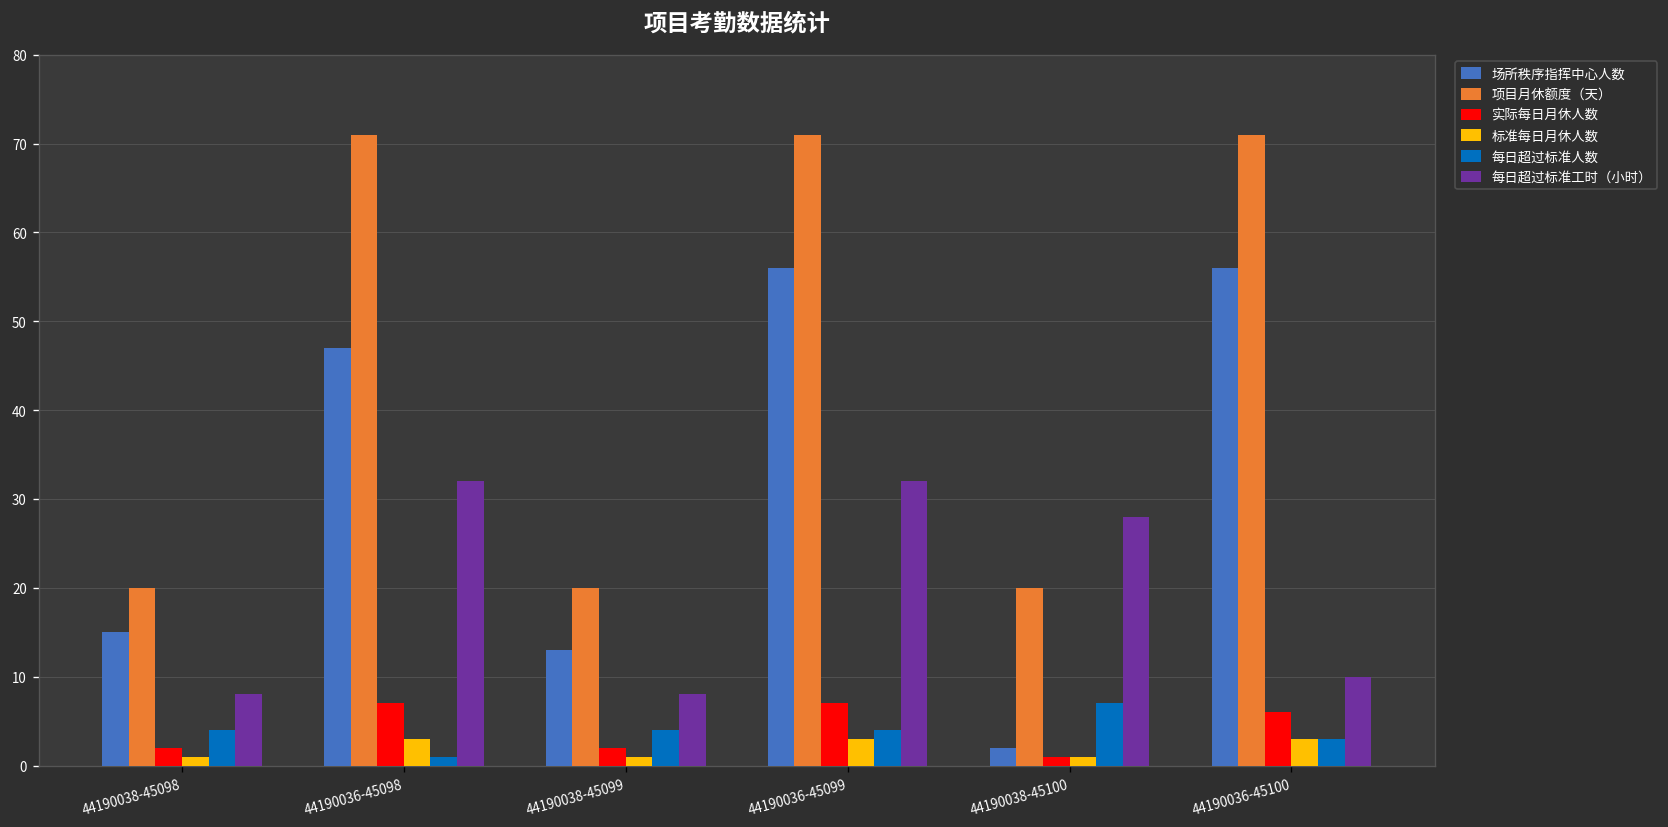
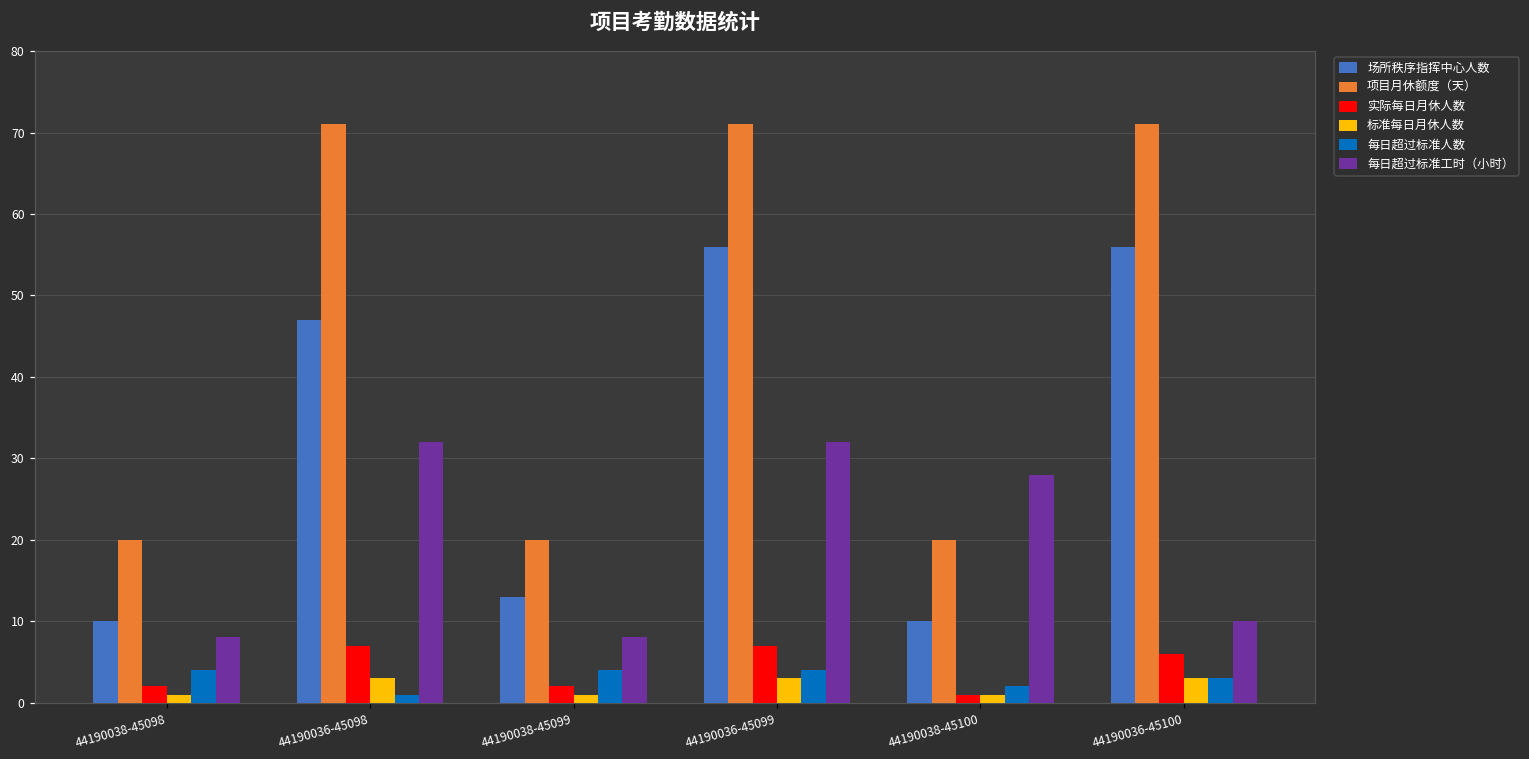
  {
    "场所秩序指挥中心人数": {
-     "44190038-45098": 15,
+     "44190038-45098": 10,
      "44190036-45098": 47,
      "44190038-45099": 13,
      "44190036-45099": 56,
-     "44190038-45100": 2,
+     "44190038-45100": 10,
      "44190036-45100": 56
    },
    "项目月休额度（天）": {
      "44190038-45098": 20,
      "44190036-45098": 71,
      "44190038-45099": 20,
      "44190036-45099": 71,
      "44190038-45100": 20,
      "44190036-45100": 71
    },
    "实际每日月休人数": {
      "44190038-45098": 2,
      "44190036-45098": 7,
      "44190038-45099": 2,
      "44190036-45099": 7,
      "44190038-45100": 1,
      "44190036-45100": 6
    },
    "标准每日月休人数": {
      "44190038-45098": 1,
      "44190036-45098": 3,
      "44190038-45099": 1,
      "44190036-45099": 3,
      "44190038-45100": 1,
      "44190036-45100": 3
    },
    "每日超过标准人数": {
      "44190038-45098": 4,
      "44190036-45098": 1,
      "44190038-45099": 4,
      "44190036-45099": 4,
-     "44190038-45100": 7,
+     "44190038-45100": 2,
      "44190036-45100": 3
    },
    "每日超过标准工时（小时）": {
      "44190038-45098": 8,
      "44190036-45098": 32,
      "44190038-45099": 8,
      "44190036-45099": 32,
      "44190038-45100": 28,
      "44190036-45100": 10
    }
  }
